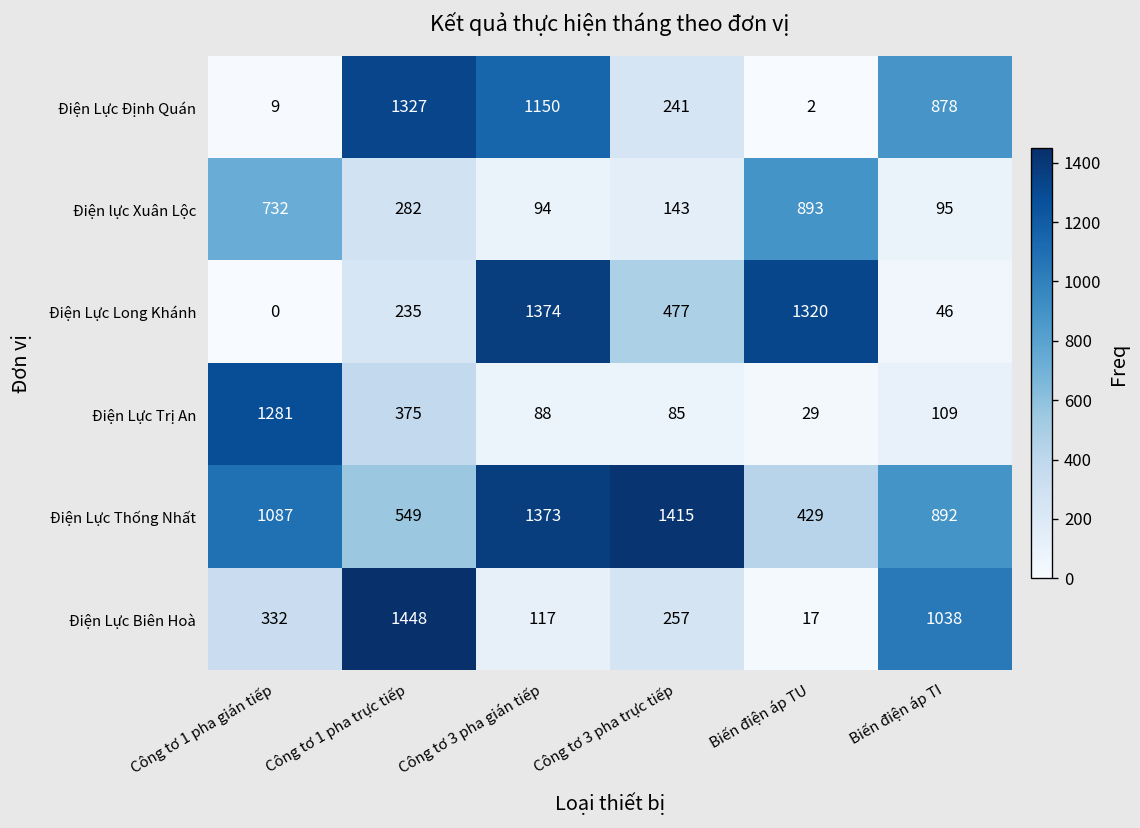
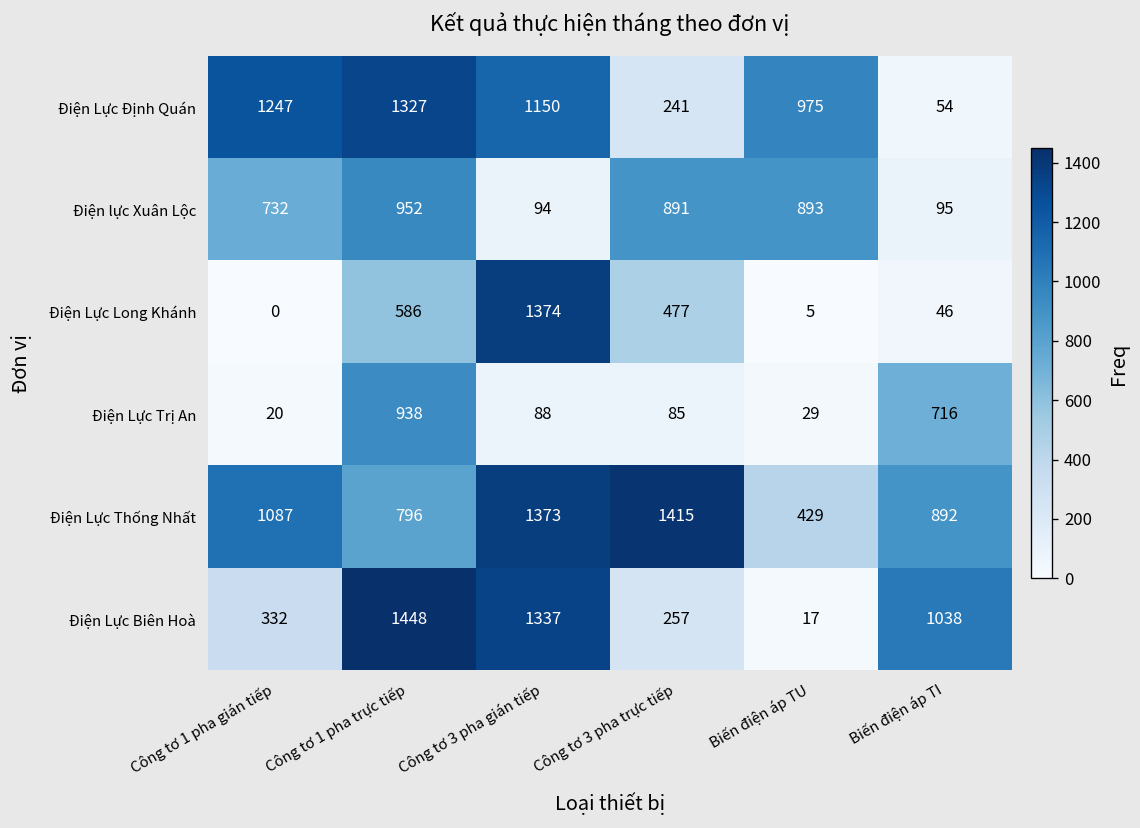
  {
    "Điện Lực Định Quán": {
-     "Công tơ 1 pha gián tiếp": 9,
+     "Công tơ 1 pha gián tiếp": 1247,
      "Công tơ 1 pha trực tiếp": 1327,
      "Công tơ 3 pha gián tiếp": 1150,
      "Công tơ 3 pha trực tiếp": 241,
-     "Biến điện áp TU": 2,
-     "Biến điện áp TI": 878
+     "Biến điện áp TU": 975,
+     "Biến điện áp TI": 54
    },
    "Điện lực Xuân Lộc": {
      "Công tơ 1 pha gián tiếp": 732,
-     "Công tơ 1 pha trực tiếp": 282,
+     "Công tơ 1 pha trực tiếp": 952,
      "Công tơ 3 pha gián tiếp": 94,
-     "Công tơ 3 pha trực tiếp": 143,
+     "Công tơ 3 pha trực tiếp": 891,
      "Biến điện áp TU": 893,
      "Biến điện áp TI": 95
    },
    "Điện Lực Long Khánh": {
      "Công tơ 1 pha gián tiếp": 0,
-     "Công tơ 1 pha trực tiếp": 235,
+     "Công tơ 1 pha trực tiếp": 586,
      "Công tơ 3 pha gián tiếp": 1374,
      "Công tơ 3 pha trực tiếp": 477,
-     "Biến điện áp TU": 1320,
+     "Biến điện áp TU": 5,
      "Biến điện áp TI": 46
    },
    "Điện Lực Trị An": {
-     "Công tơ 1 pha gián tiếp": 1281,
-     "Công tơ 1 pha trực tiếp": 375,
+     "Công tơ 1 pha gián tiếp": 20,
+     "Công tơ 1 pha trực tiếp": 938,
      "Công tơ 3 pha gián tiếp": 88,
      "Công tơ 3 pha trực tiếp": 85,
      "Biến điện áp TU": 29,
-     "Biến điện áp TI": 109
+     "Biến điện áp TI": 716
    },
    "Điện Lực Thống Nhất": {
      "Công tơ 1 pha gián tiếp": 1087,
-     "Công tơ 1 pha trực tiếp": 549,
+     "Công tơ 1 pha trực tiếp": 796,
      "Công tơ 3 pha gián tiếp": 1373,
      "Công tơ 3 pha trực tiếp": 1415,
      "Biến điện áp TU": 429,
      "Biến điện áp TI": 892
    },
    "Điện Lực Biên Hoà": {
      "Công tơ 1 pha gián tiếp": 332,
      "Công tơ 1 pha trực tiếp": 1448,
-     "Công tơ 3 pha gián tiếp": 117,
+     "Công tơ 3 pha gián tiếp": 1337,
      "Công tơ 3 pha trực tiếp": 257,
      "Biến điện áp TU": 17,
      "Biến điện áp TI": 1038
    }
  }
